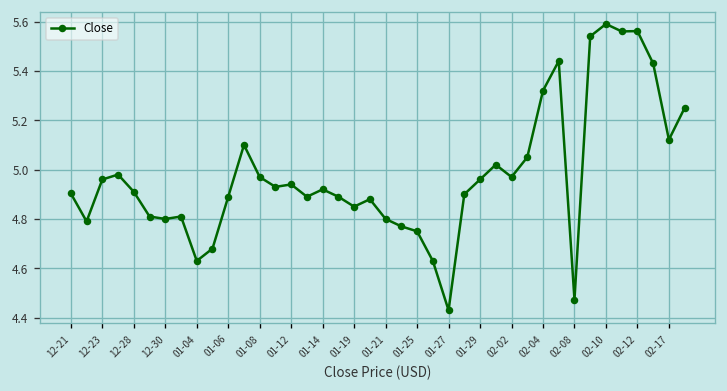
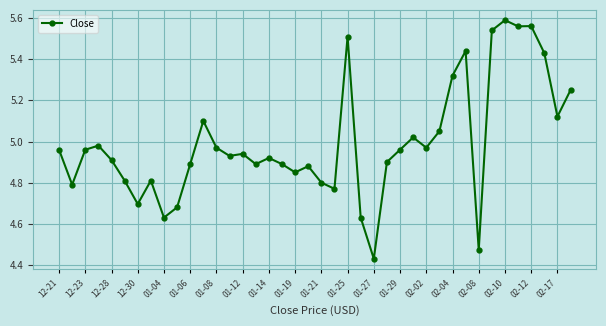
  {
-   "12-21": 4.90,
+   "12-21": 4.96,
    "12-23": 4.96,
    "12-28": 4.91,
-   "12-30": 4.80,
+   "12-30": 4.70,
    "01-04": 4.63,
    "01-06": 4.89,
    "01-08": 4.97,
    "01-12": 4.94,
    "01-14": 4.92,
    "01-19": 4.85,
    "01-21": 4.80,
-   "01-25": 4.75,
+   "01-25": 5.51,
    "01-27": 4.43,
    "01-29": 4.96,
    "02-02": 4.97,
    "02-04": 5.32,
    "02-08": 4.47,
    "02-10": 5.59,
    "02-12": 5.56,
    "02-17": 5.12
  }
